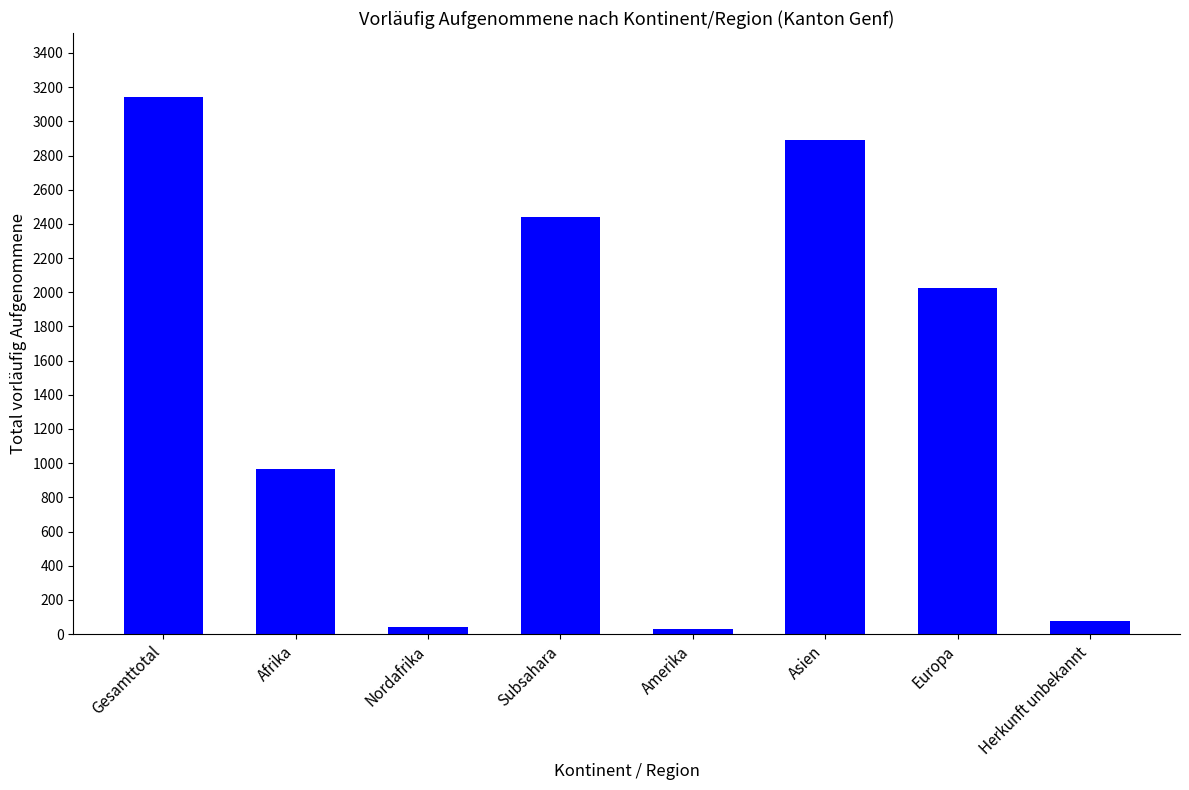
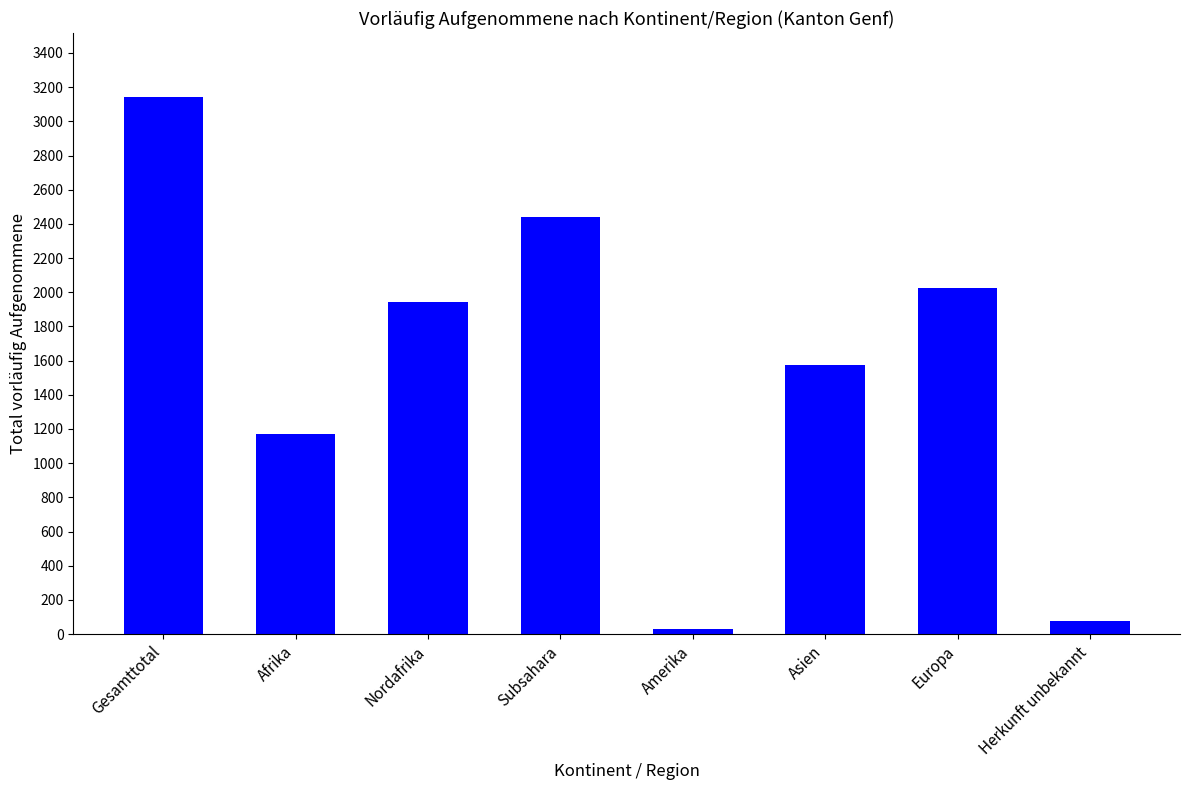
  {
    "Gesamttotal": 3140,
-   "Afrika": 960,
-   "Nordafrika": 40,
+   "Afrika": 1170,
+   "Nordafrika": 1940,
    "Subsahara": 2440,
    "Amerika": 30,
-   "Asien": 2890,
+   "Asien": 1570,
    "Europa": 2030,
    "Herkunft unbekannt": 80
  }
